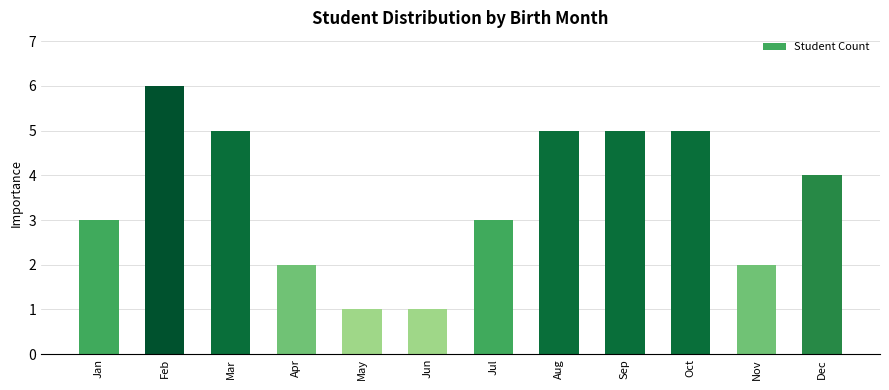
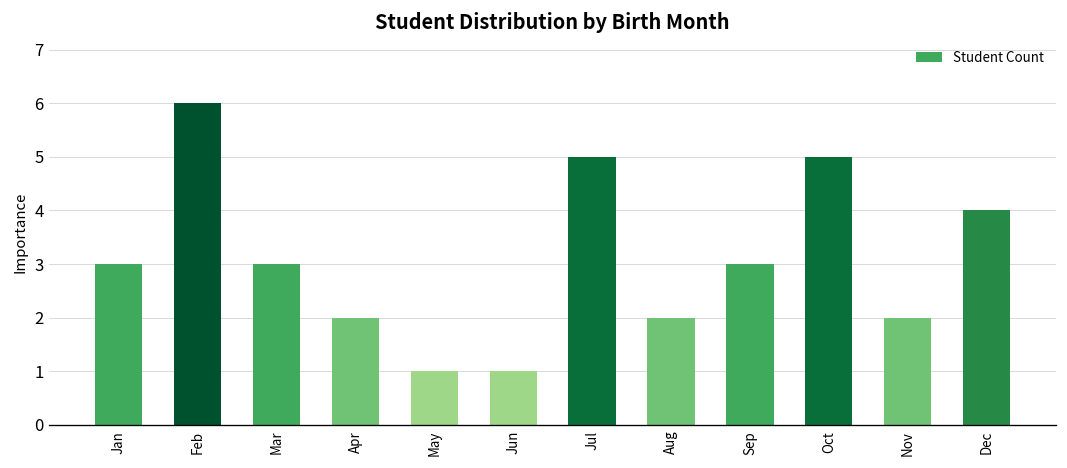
  {
    "Jan": 3,
    "Feb": 6,
-   "Mar": 5,
+   "Mar": 3,
    "Apr": 2,
    "May": 1,
    "Jun": 1,
-   "Jul": 3,
-   "Aug": 5,
-   "Sep": 5,
+   "Jul": 5,
+   "Aug": 2,
+   "Sep": 3,
    "Oct": 5,
    "Nov": 2,
    "Dec": 4
  }
